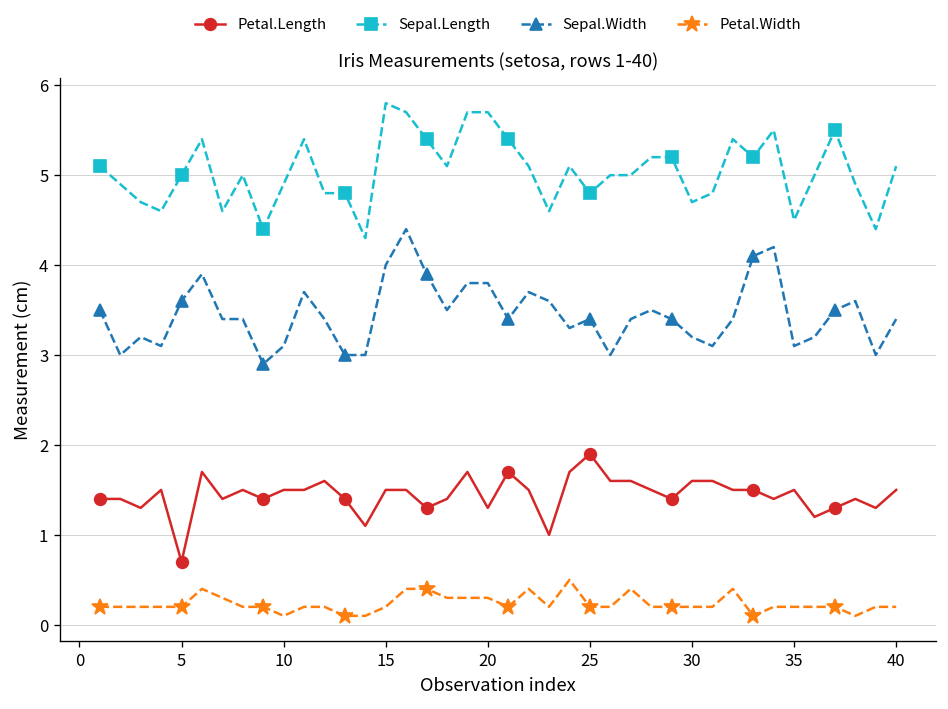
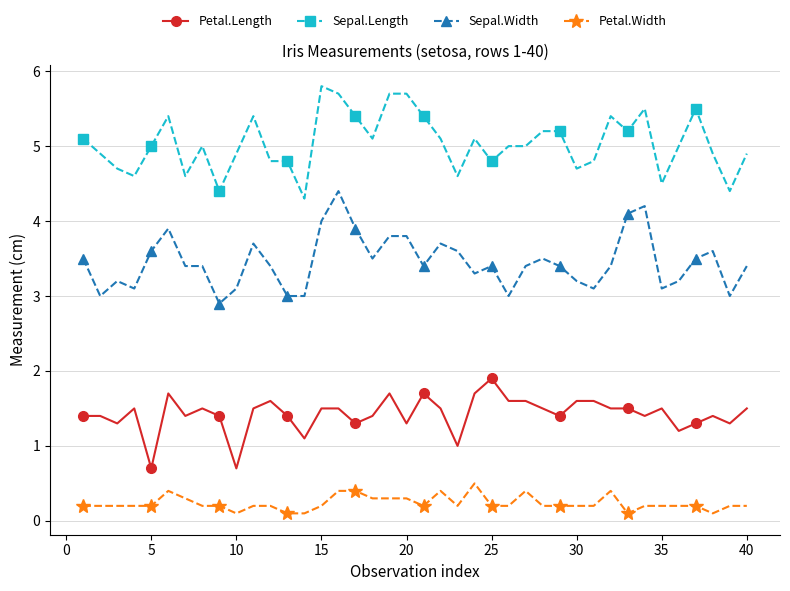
  {
    "Petal.Length": {
      "5": 0.7,
-     "10": 1.5,
+     "10": 0.7,
      "15": 1.5,
      "20": 1.3,
      "25": 1.9,
      "30": 1.6,
      "35": 1.5,
      "40": 1.5
    },
    "Sepal.Length": {
      "5": 5.0,
      "10": 4.9,
      "15": 5.8,
      "20": 5.7,
      "25": 4.8,
      "30": 4.7,
      "35": 4.5,
-     "40": 5.1
+     "40": 4.9
    },
    "Sepal.Width": {
      "5": 3.6,
      "10": 3.1,
      "15": 4.0,
      "20": 3.8,
      "25": 3.4,
      "30": 3.2,
      "35": 3.1,
      "40": 3.4
    },
    "Petal.Width": {
      "5": 0.2,
      "10": 0.1,
      "15": 0.2,
      "20": 0.3,
      "25": 0.2,
      "30": 0.2,
      "35": 0.2,
      "40": 0.2
    }
  }
